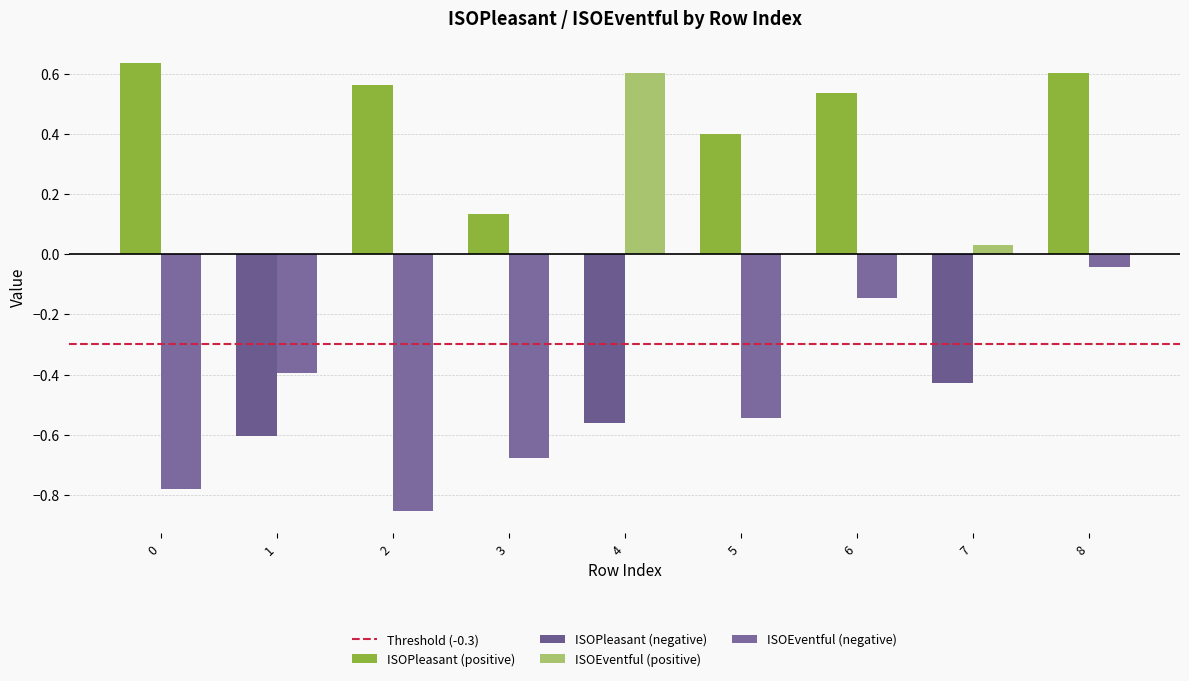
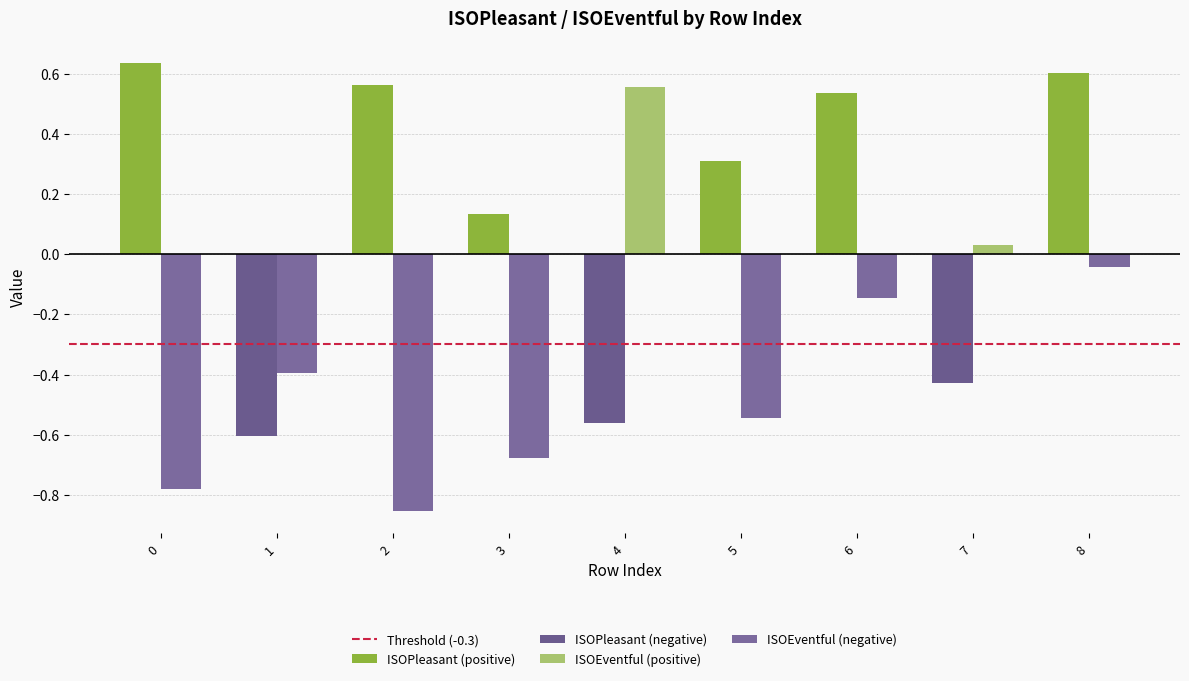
  {
    "ISOPleasant (positive)": {
      "0": 0.63,
      "1": 0.00,
      "2": 0.56,
      "3": 0.13,
      "4": 0.00,
-     "5": 0.40,
+     "5": 0.31,
      "6": 0.54,
      "7": 0.00,
      "8": 0.60
    },
    "ISOEventful (positive)": {
      "0": 0.00,
      "1": 0.00,
      "2": 0.00,
      "3": 0.00,
-     "4": 0.60,
+     "4": 0.56,
      "5": 0.00,
      "6": 0.00,
      "7": 0.03,
      "8": 0.00
    }
  }
